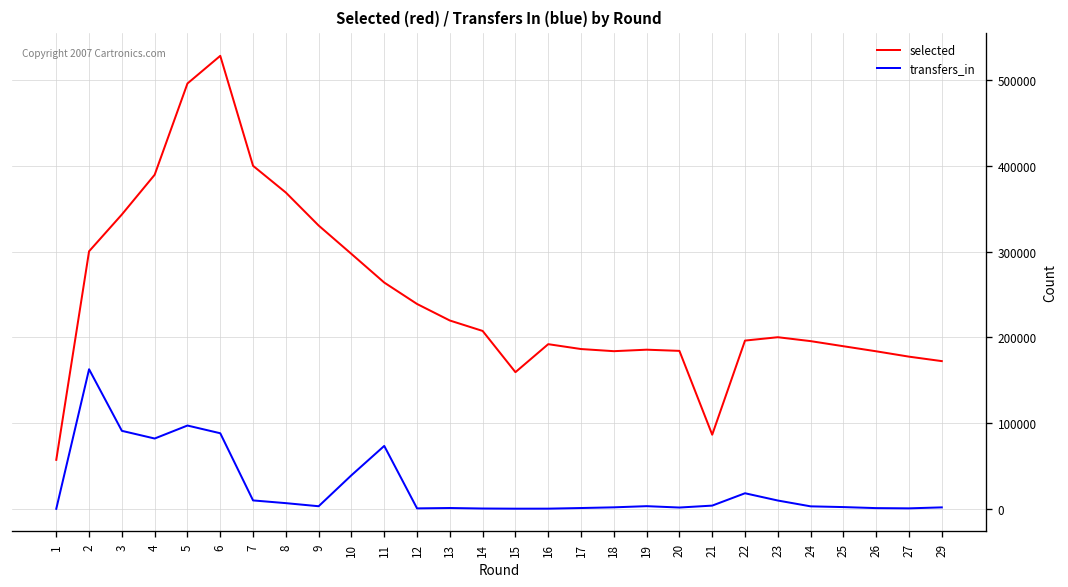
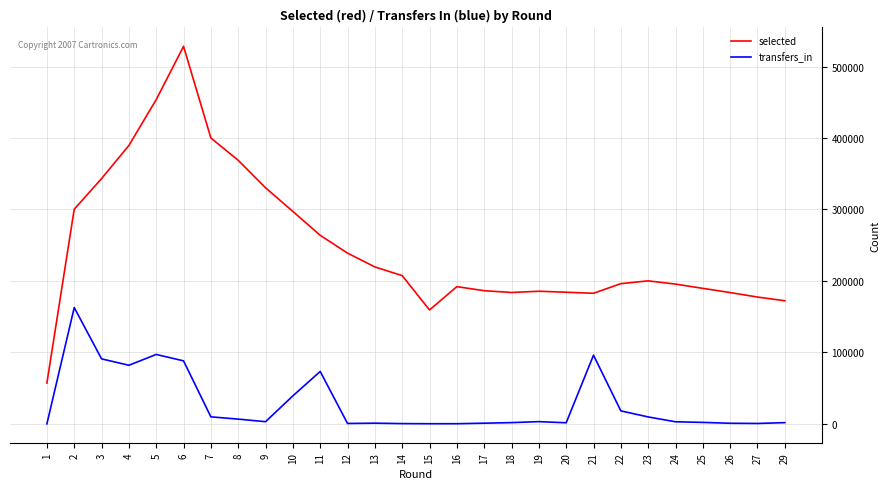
  {
    "selected": {
      "1": 60000,
      "2": 300000,
      "3": 340000,
      "4": 390000,
-     "5": 500000,
+     "5": 450000,
      "6": 530000,
      "7": 400000,
      "8": 370000,
      "9": 330000,
      "10": 300000,
      "11": 260000,
      "12": 240000,
      "13": 220000,
      "14": 210000,
      "15": 160000,
      "16": 190000,
      "17": 190000,
      "18": 180000,
      "19": 190000,
      "20": 180000,
-     "21": 90000,
+     "21": 180000,
      "22": 200000,
      "23": 200000,
      "24": 200000,
      "25": 190000,
      "26": 180000,
      "27": 180000,
      "29": 170000
    },
    "transfers_in": {
      "1": 0,
      "2": 160000,
      "3": 90000,
      "4": 80000,
      "5": 100000,
      "6": 90000,
      "7": 10000,
      "8": 10000,
      "9": 0,
      "10": 40000,
      "11": 70000,
      "12": 0,
      "13": 0,
      "14": 0,
      "15": 0,
      "16": 0,
      "17": 0,
      "18": 0,
      "19": 0,
      "20": 0,
-     "21": 0,
+     "21": 100000,
      "22": 20000,
      "23": 10000,
      "24": 0,
      "25": 0,
      "26": 0,
      "27": 0,
      "29": 0
    }
  }
